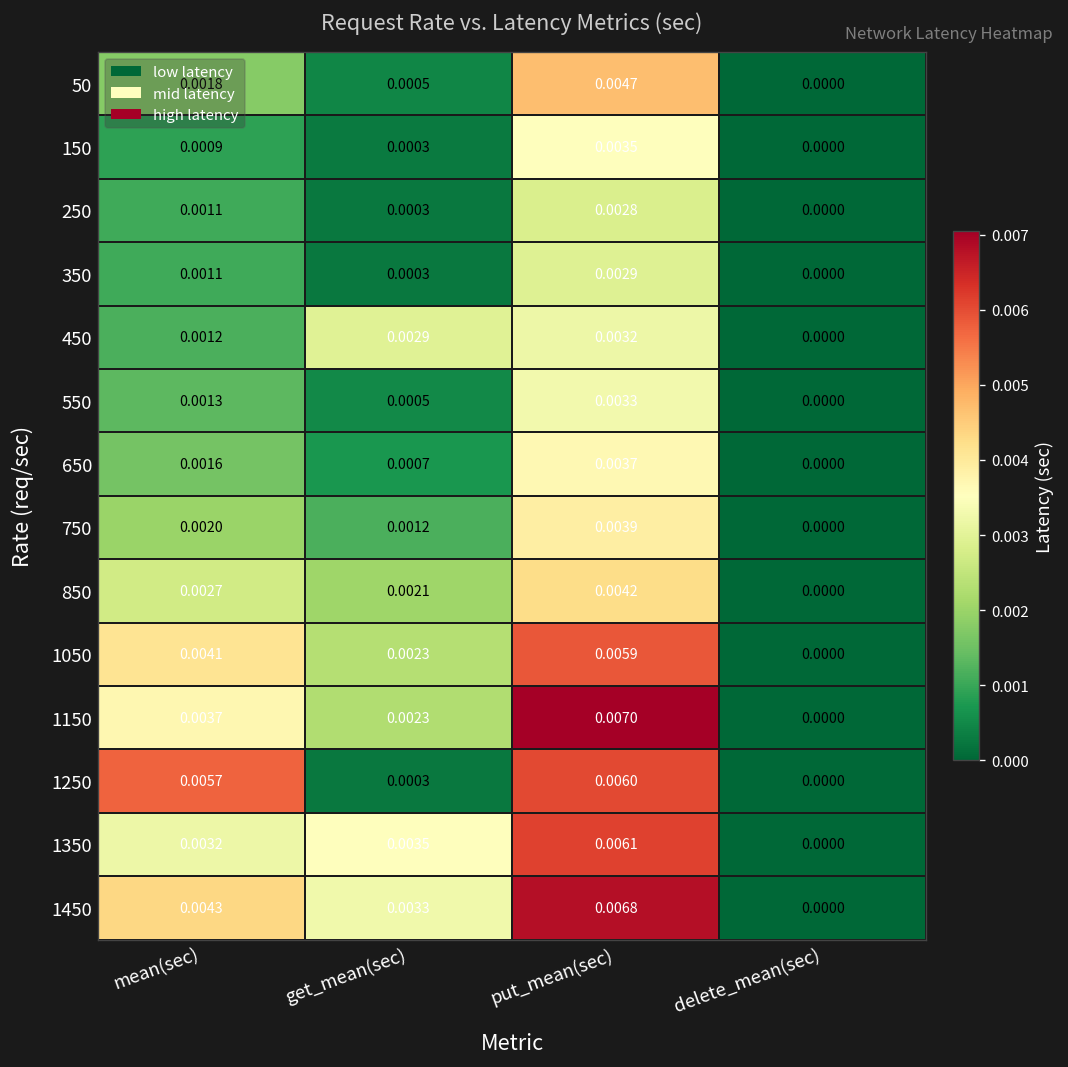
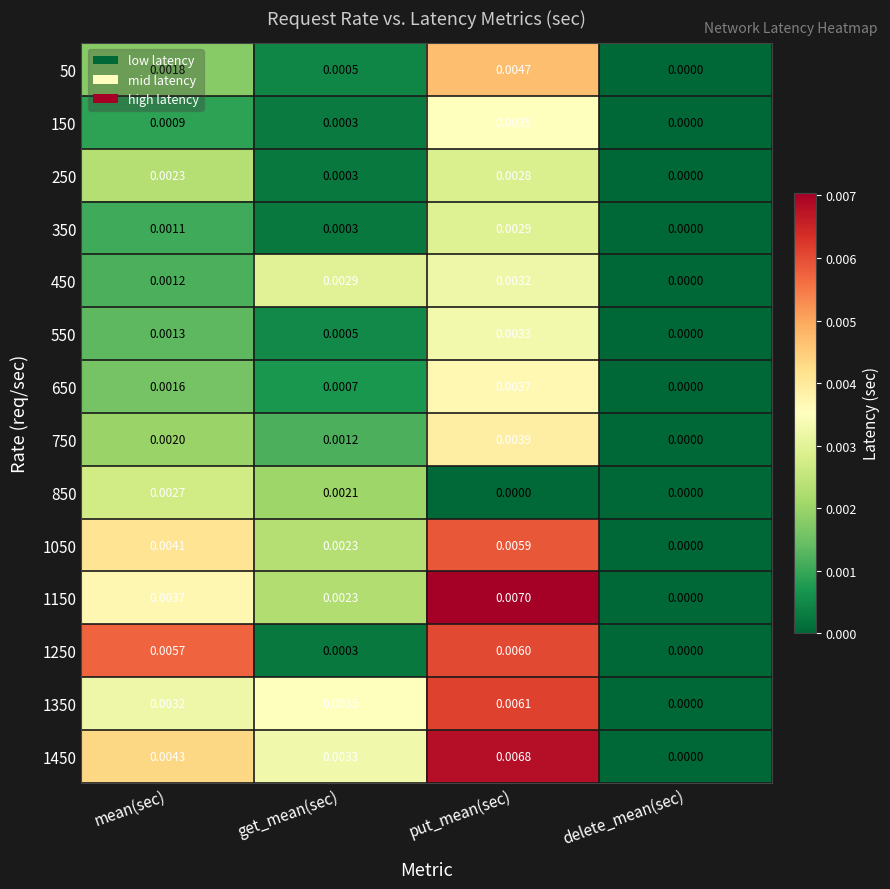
  {
    "50": {
      "get_mean(sec)": 0.0005,
      "put_mean(sec)": 0.0047,
      "delete_mean(sec)": 0.0000
    },
    "150": {
      "mean(sec)": 0.0009,
      "get_mean(sec)": 0.0003,
      "put_mean(sec)": 0.0035,
      "delete_mean(sec)": 0.0000
    },
    "250": {
-     "mean(sec)": 0.0011,
+     "mean(sec)": 0.0023,
      "get_mean(sec)": 0.0003,
      "put_mean(sec)": 0.0028,
      "delete_mean(sec)": 0.0000
    },
    "350": {
      "mean(sec)": 0.0011,
      "get_mean(sec)": 0.0003,
      "put_mean(sec)": 0.0029,
      "delete_mean(sec)": 0.0000
    },
    "450": {
      "mean(sec)": 0.0012,
      "get_mean(sec)": 0.0029,
      "put_mean(sec)": 0.0032,
      "delete_mean(sec)": 0.0000
    },
    "550": {
      "mean(sec)": 0.0013,
      "get_mean(sec)": 0.0005,
      "put_mean(sec)": 0.0033,
      "delete_mean(sec)": 0.0000
    },
    "650": {
      "mean(sec)": 0.0016,
      "get_mean(sec)": 0.0007,
      "put_mean(sec)": 0.0037,
      "delete_mean(sec)": 0.0000
    },
    "750": {
      "mean(sec)": 0.0020,
      "get_mean(sec)": 0.0012,
      "put_mean(sec)": 0.0039,
      "delete_mean(sec)": 0.0000
    },
    "850": {
      "mean(sec)": 0.0027,
      "get_mean(sec)": 0.0021,
-     "put_mean(sec)": 0.0042,
+     "put_mean(sec)": 0.0000,
      "delete_mean(sec)": 0.0000
    },
    "1050": {
      "mean(sec)": 0.0041,
      "get_mean(sec)": 0.0023,
      "put_mean(sec)": 0.0059,
      "delete_mean(sec)": 0.0000
    },
    "1150": {
      "mean(sec)": 0.0037,
      "get_mean(sec)": 0.0023,
      "put_mean(sec)": 0.0070,
      "delete_mean(sec)": 0.0000
    },
    "1250": {
      "mean(sec)": 0.0057,
      "get_mean(sec)": 0.0003,
      "put_mean(sec)": 0.0060,
      "delete_mean(sec)": 0.0000
    },
    "1350": {
      "mean(sec)": 0.0032,
      "get_mean(sec)": 0.0035,
      "put_mean(sec)": 0.0061,
      "delete_mean(sec)": 0.0000
    },
    "1450": {
      "mean(sec)": 0.0043,
      "get_mean(sec)": 0.0033,
      "put_mean(sec)": 0.0068,
      "delete_mean(sec)": 0.0000
    }
  }
